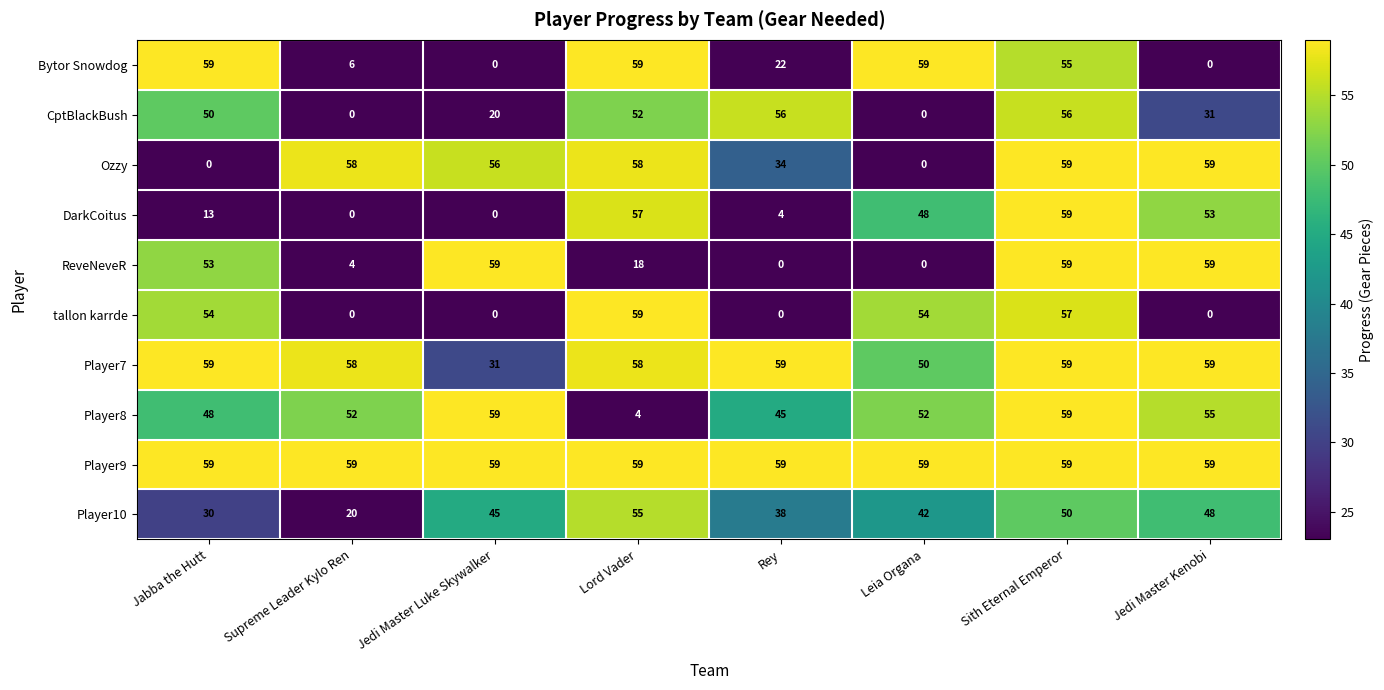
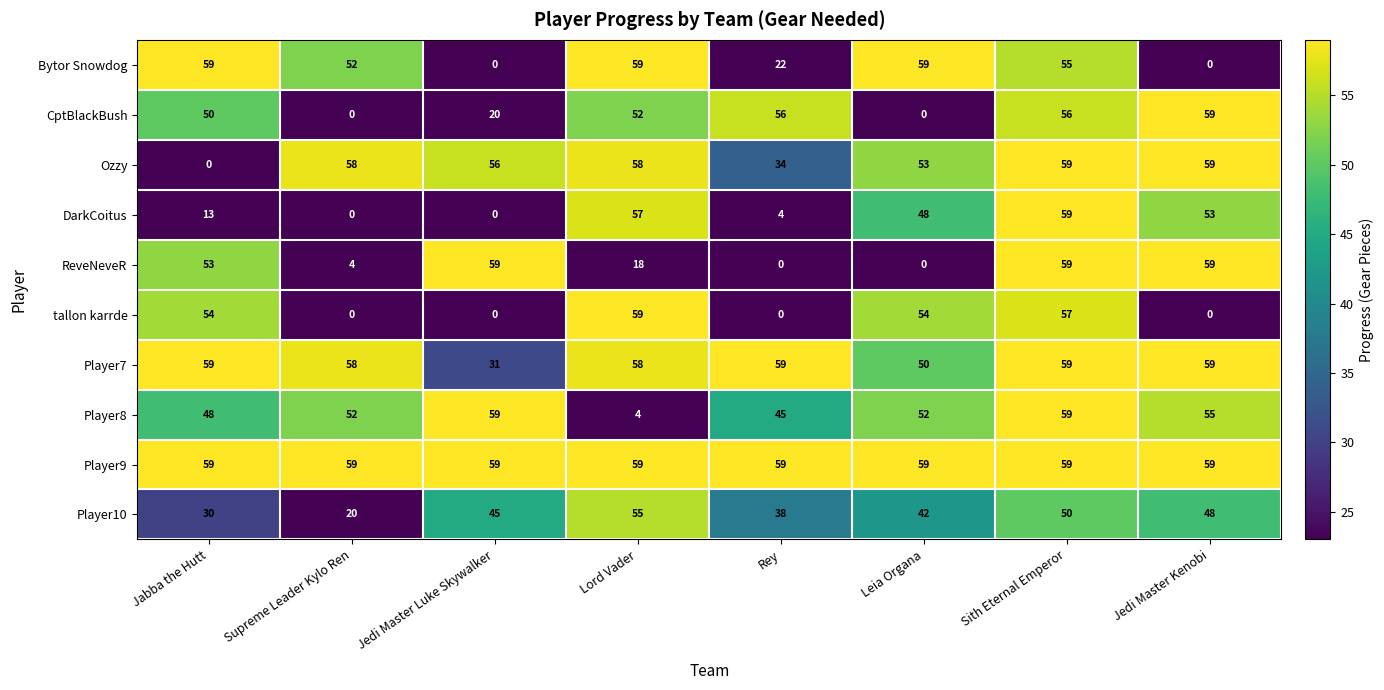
  {
    "Bytor Snowdog": {
      "Jabba the Hutt": 59,
-     "Supreme Leader Kylo Ren": 6,
+     "Supreme Leader Kylo Ren": 52,
      "Jedi Master Luke Skywalker": 0,
      "Lord Vader": 59,
      "Rey": 22,
      "Leia Organa": 59,
      "Sith Eternal Emperor": 55,
      "Jedi Master Kenobi": 0
    },
    "CptBlackBush": {
      "Jabba the Hutt": 50,
      "Supreme Leader Kylo Ren": 0,
      "Jedi Master Luke Skywalker": 20,
      "Lord Vader": 52,
      "Rey": 56,
      "Leia Organa": 0,
      "Sith Eternal Emperor": 56,
-     "Jedi Master Kenobi": 31
+     "Jedi Master Kenobi": 59
    },
    "Ozzy": {
      "Jabba the Hutt": 0,
      "Supreme Leader Kylo Ren": 58,
      "Jedi Master Luke Skywalker": 56,
      "Lord Vader": 58,
      "Rey": 34,
-     "Leia Organa": 0,
+     "Leia Organa": 53,
      "Sith Eternal Emperor": 59,
      "Jedi Master Kenobi": 59
    },
    "DarkCoitus": {
      "Jabba the Hutt": 13,
      "Supreme Leader Kylo Ren": 0,
      "Jedi Master Luke Skywalker": 0,
      "Lord Vader": 57,
      "Rey": 4,
      "Leia Organa": 48,
      "Sith Eternal Emperor": 59,
      "Jedi Master Kenobi": 53
    },
    "ReveNeveR": {
      "Jabba the Hutt": 53,
      "Supreme Leader Kylo Ren": 4,
      "Jedi Master Luke Skywalker": 59,
      "Lord Vader": 18,
      "Rey": 0,
      "Leia Organa": 0,
      "Sith Eternal Emperor": 59,
      "Jedi Master Kenobi": 59
    },
    "tallon karrde": {
      "Jabba the Hutt": 54,
      "Supreme Leader Kylo Ren": 0,
      "Jedi Master Luke Skywalker": 0,
      "Lord Vader": 59,
      "Rey": 0,
      "Leia Organa": 54,
      "Sith Eternal Emperor": 57,
      "Jedi Master Kenobi": 0
    },
    "Player7": {
      "Jabba the Hutt": 59,
      "Supreme Leader Kylo Ren": 58,
      "Jedi Master Luke Skywalker": 31,
      "Lord Vader": 58,
      "Rey": 59,
      "Leia Organa": 50,
      "Sith Eternal Emperor": 59,
      "Jedi Master Kenobi": 59
    },
    "Player8": {
      "Jabba the Hutt": 48,
      "Supreme Leader Kylo Ren": 52,
      "Jedi Master Luke Skywalker": 59,
      "Lord Vader": 4,
      "Rey": 45,
      "Leia Organa": 52,
      "Sith Eternal Emperor": 59,
      "Jedi Master Kenobi": 55
    },
    "Player9": {
      "Jabba the Hutt": 59,
      "Supreme Leader Kylo Ren": 59,
      "Jedi Master Luke Skywalker": 59,
      "Lord Vader": 59,
      "Rey": 59,
      "Leia Organa": 59,
      "Sith Eternal Emperor": 59,
      "Jedi Master Kenobi": 59
    },
    "Player10": {
      "Jabba the Hutt": 30,
      "Supreme Leader Kylo Ren": 20,
      "Jedi Master Luke Skywalker": 45,
      "Lord Vader": 55,
      "Rey": 38,
      "Leia Organa": 42,
      "Sith Eternal Emperor": 50,
      "Jedi Master Kenobi": 48
    }
  }
